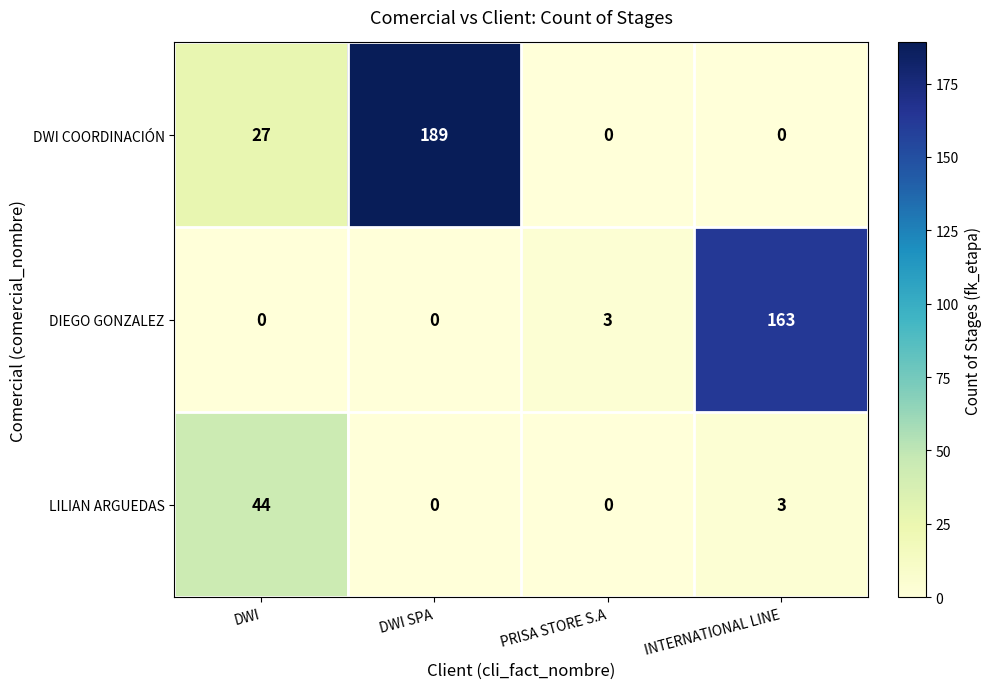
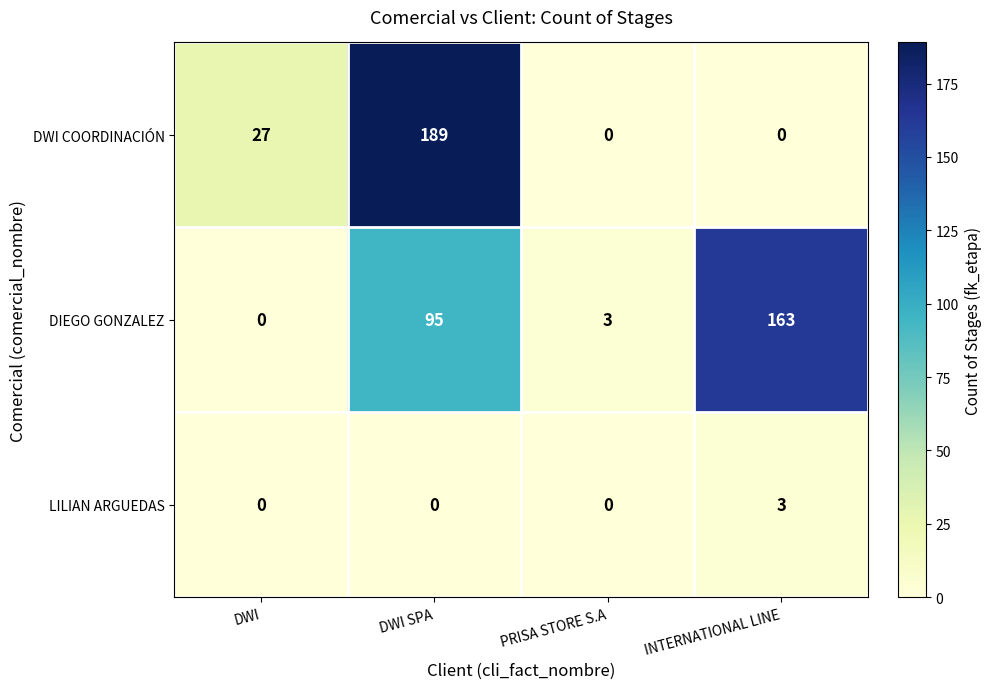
  {
    "DWI COORDINACIÓN": {
      "DWI": 27,
      "DWI SPA": 189,
      "PRISA STORE S.A": 0,
      "INTERNATIONAL LINE": 0
    },
    "DIEGO GONZALEZ": {
      "DWI": 0,
-     "DWI SPA": 0,
+     "DWI SPA": 95,
      "PRISA STORE S.A": 3,
      "INTERNATIONAL LINE": 163
    },
    "LILIAN ARGUEDAS": {
-     "DWI": 44,
+     "DWI": 0,
      "DWI SPA": 0,
      "PRISA STORE S.A": 0,
      "INTERNATIONAL LINE": 3
    }
  }
